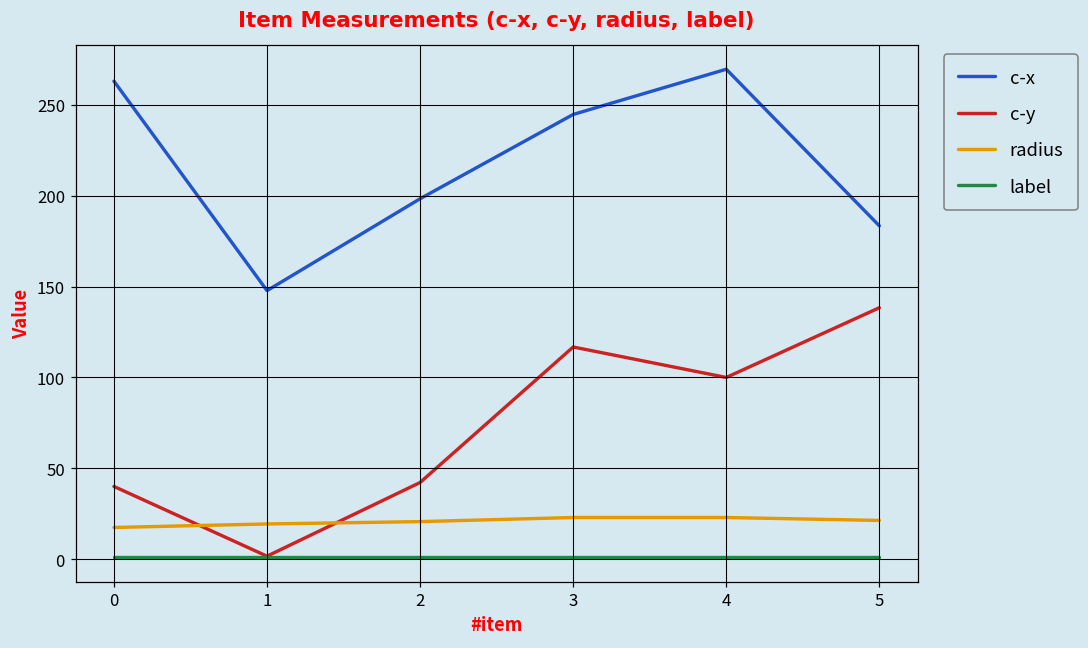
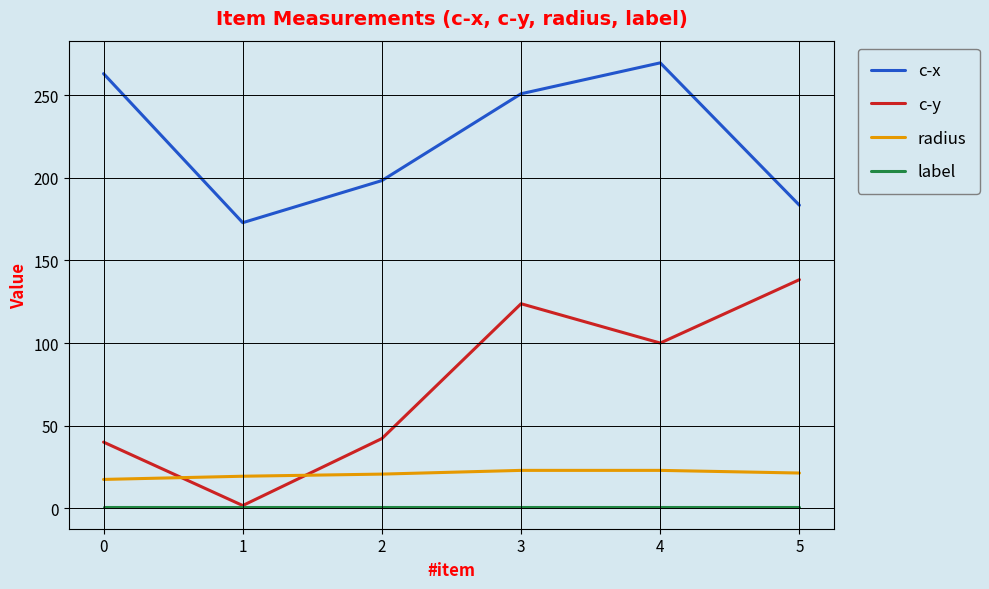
  {
    "c-x": {
      "0": 263,
-     "1": 148,
+     "1": 173,
      "2": 198,
-     "3": 245,
+     "3": 251,
      "4": 270,
      "5": 183
    },
    "c-y": {
      "0": 40,
      "2": 42,
-     "3": 117,
+     "3": 124,
      "4": 100,
      "5": 138
    },
    "radius": {
      "0": 17,
      "1": 19,
      "2": 21,
      "3": 23,
      "4": 23,
      "5": 21
    },
    "label": {
      "0": 1,
      "2": 1,
      "3": 1,
      "4": 1,
      "5": 1
    }
  }
